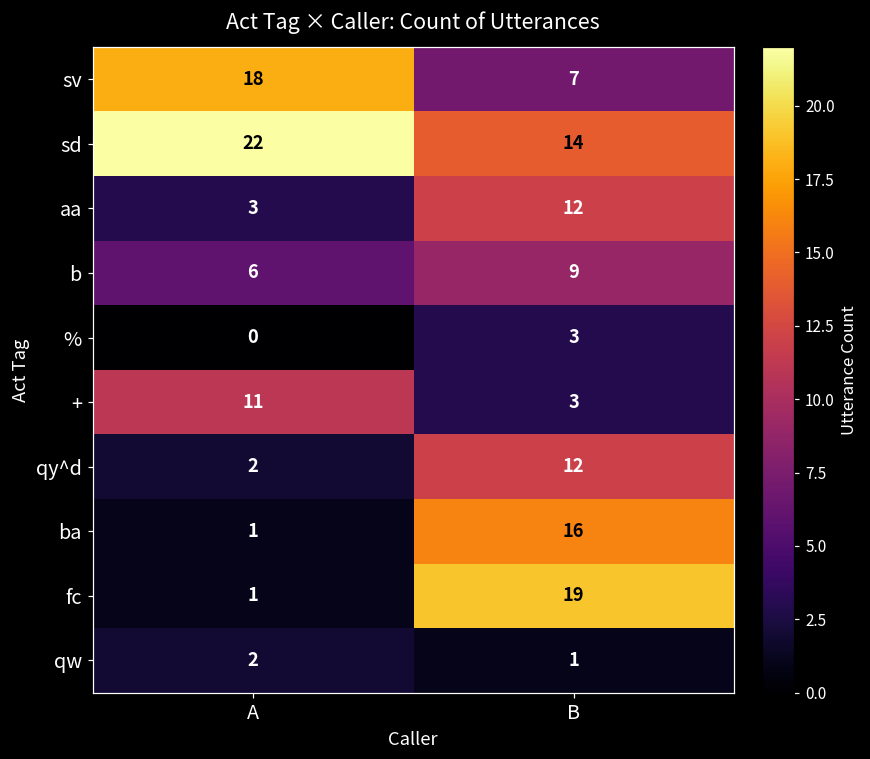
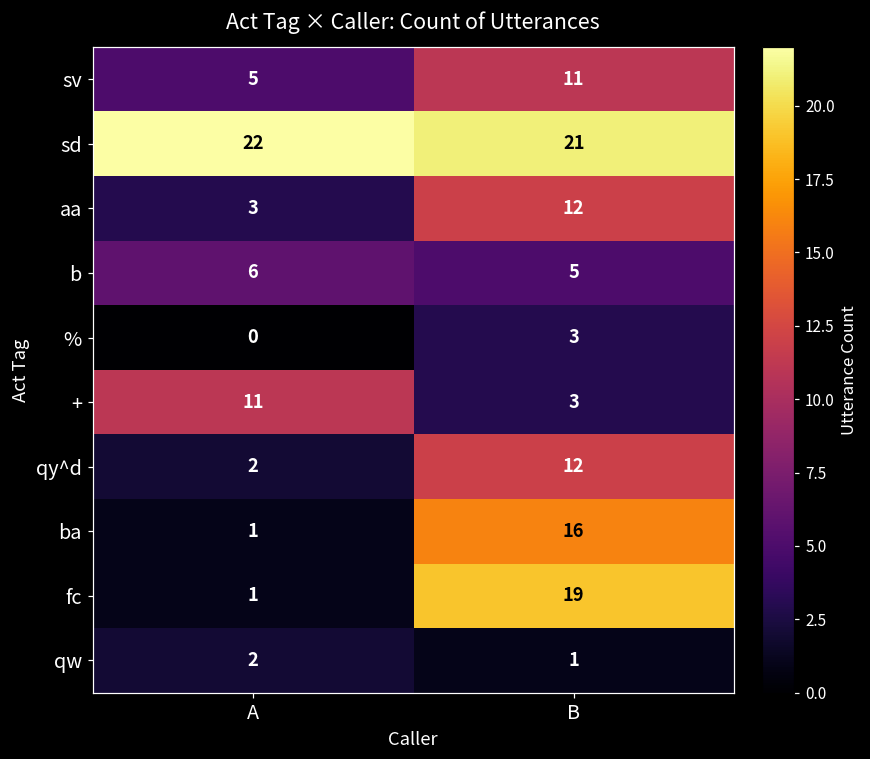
  {
    "sv": {
-     "A": 18,
-     "B": 7
+     "A": 5,
+     "B": 11
    },
    "sd": {
      "A": 22,
-     "B": 14
+     "B": 21
    },
    "aa": {
      "A": 3,
      "B": 12
    },
    "b": {
      "A": 6,
-     "B": 9
+     "B": 5
    },
    "%": {
      "A": 0,
      "B": 3
    },
    "+": {
      "A": 11,
      "B": 3
    },
    "qy^d": {
      "A": 2,
      "B": 12
    },
    "ba": {
      "A": 1,
      "B": 16
    },
    "fc": {
      "A": 1,
      "B": 19
    },
    "qw": {
      "A": 2,
      "B": 1
    }
  }
